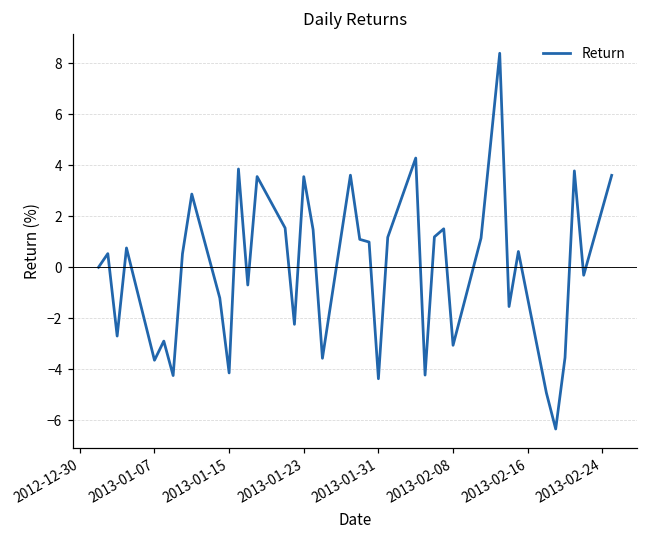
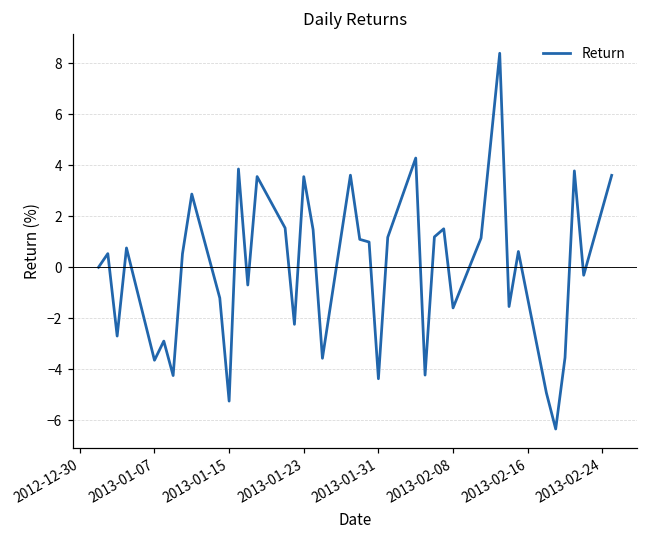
  {
    "2013-01-07": -3.6,
-   "2013-01-15": -4.1,
+   "2013-01-15": -5.2,
    "2013-01-23": 3.6,
    "2013-01-31": -4.4,
-   "2013-02-08": -3.1
+   "2013-02-08": -1.6
  }
